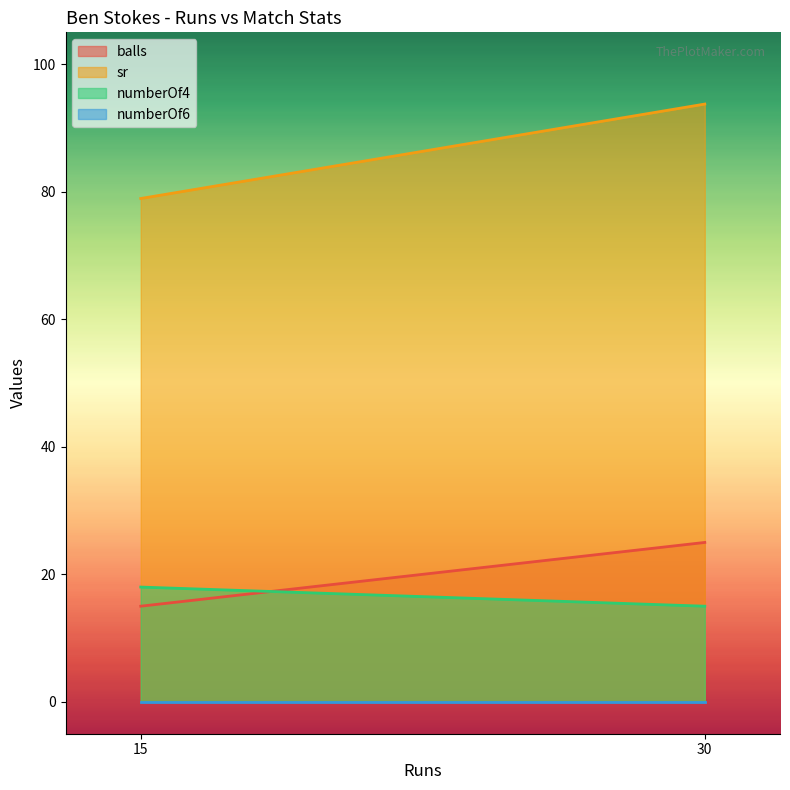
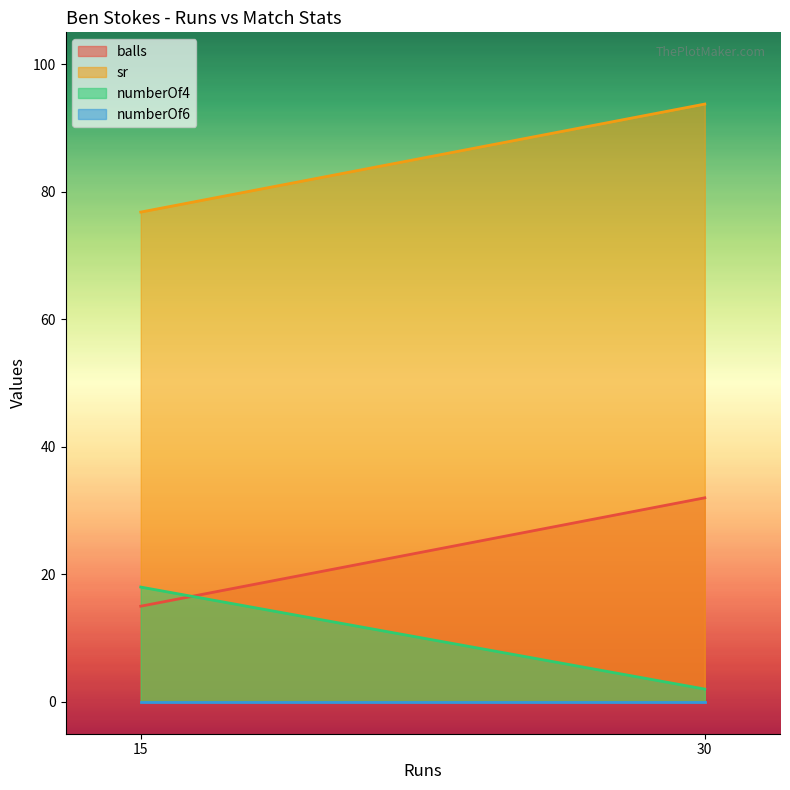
  {
    "balls": {
      "15": 15,
-     "30": 25
+     "30": 32
    },
    "sr": {
-     "15": 79,
+     "15": 77,
      "30": 94
    },
    "numberOf4": {
      "15": 18,
-     "30": 15
+     "30": 2
    },
    "numberOf6": {
      "15": 0,
      "30": 0
    }
  }
